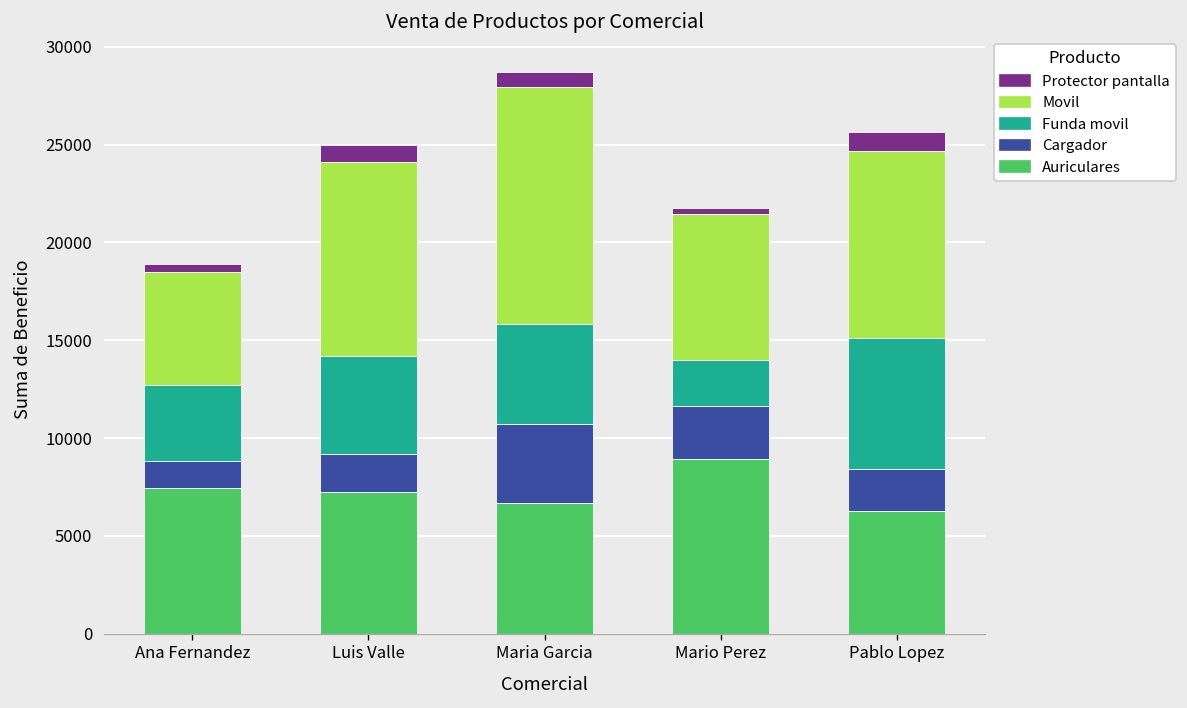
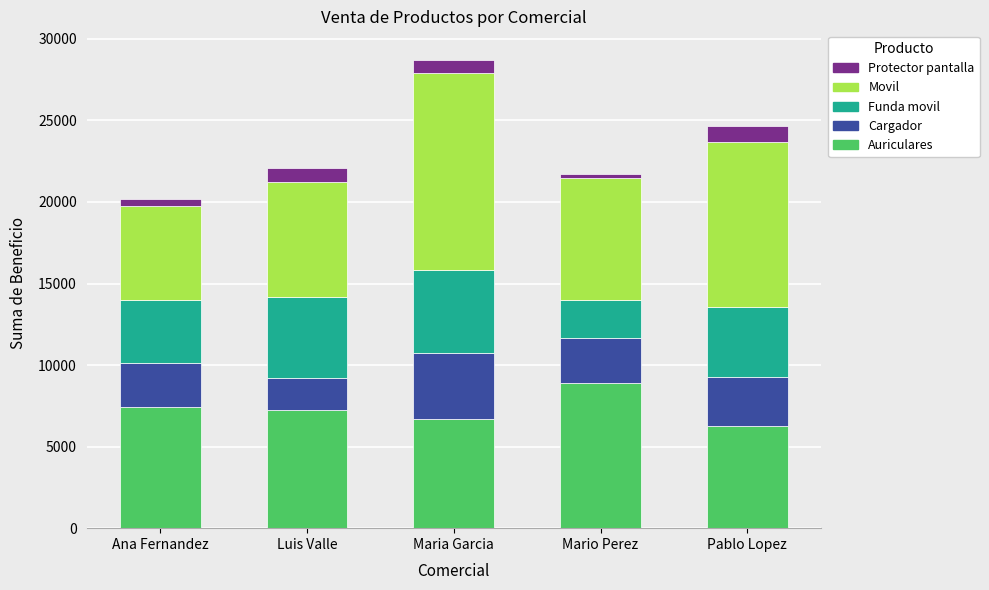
  {
    "Auriculares": {
      "Ana Fernandez": 7400,
      "Luis Valle": 7200,
      "Maria Garcia": 6700,
      "Mario Perez": 8900,
      "Pablo Lopez": 6300
    },
    "Cargador": {
-     "Ana Fernandez": 1400,
+     "Ana Fernandez": 2700,
      "Luis Valle": 2000,
      "Maria Garcia": 4000,
      "Mario Perez": 2700,
-     "Pablo Lopez": 2100
+     "Pablo Lopez": 3000
    },
    "Funda movil": {
      "Ana Fernandez": 3900,
      "Luis Valle": 5000,
      "Maria Garcia": 5100,
      "Mario Perez": 2300,
-     "Pablo Lopez": 6700
+     "Pablo Lopez": 4300
    },
    "Movil": {
      "Ana Fernandez": 5700,
-     "Luis Valle": 9900,
+     "Luis Valle": 7000,
      "Maria Garcia": 12100,
      "Mario Perez": 7500,
-     "Pablo Lopez": 9600
+     "Pablo Lopez": 10100
    },
    "Protector pantalla": {
      "Ana Fernandez": 400,
      "Luis Valle": 900,
      "Maria Garcia": 800,
      "Mario Perez": 300,
      "Pablo Lopez": 1000
    }
  }
